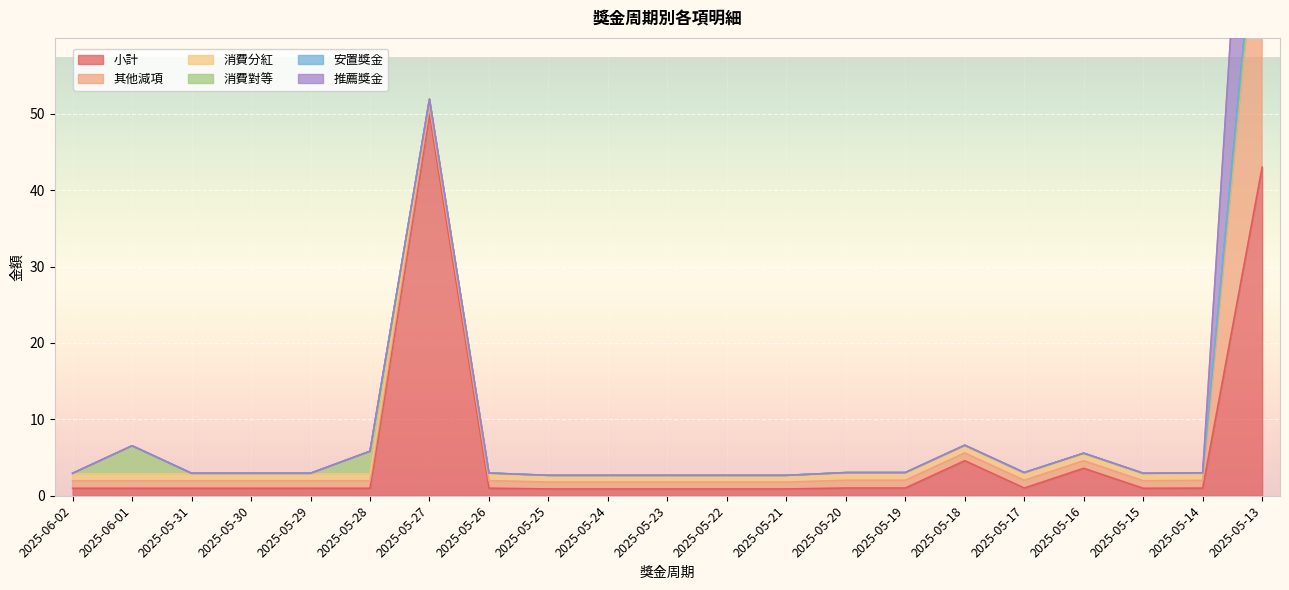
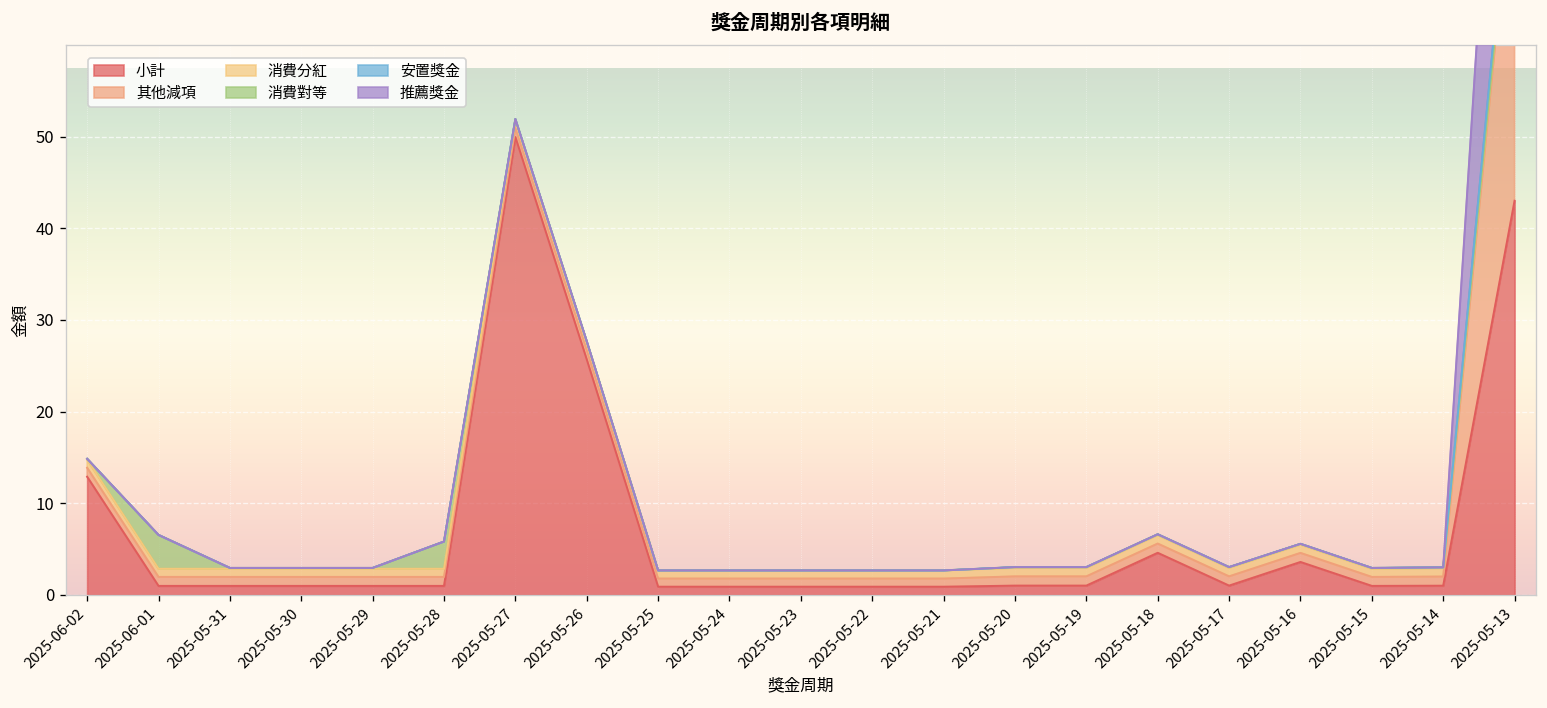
  {
    "小計": {
-     "2025-06-02": 1,
+     "2025-06-02": 13,
      "2025-06-01": 1,
      "2025-05-31": 1,
      "2025-05-30": 1,
      "2025-05-29": 1,
      "2025-05-28": 1,
      "2025-05-27": 50,
-     "2025-05-26": 1,
+     "2025-05-26": 26,
      "2025-05-25": 1,
      "2025-05-24": 1,
      "2025-05-23": 1,
      "2025-05-22": 1,
      "2025-05-21": 1,
      "2025-05-20": 1,
      "2025-05-19": 1,
      "2025-05-18": 5,
      "2025-05-17": 1,
      "2025-05-16": 4,
      "2025-05-15": 1,
      "2025-05-14": 1,
      "2025-05-13": 43
    }
  }
